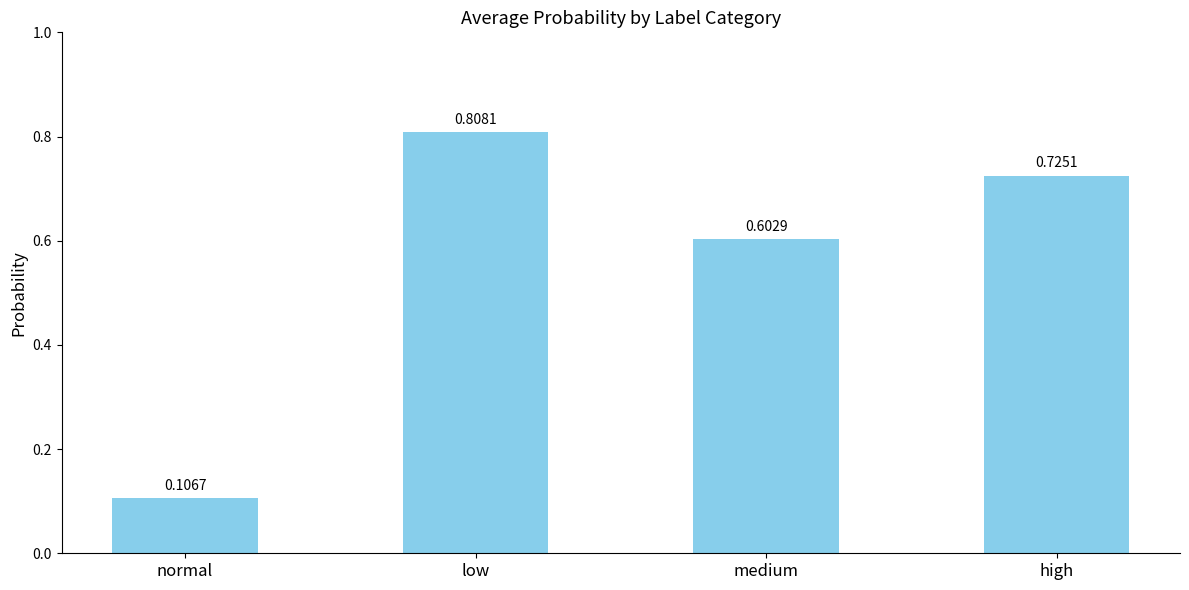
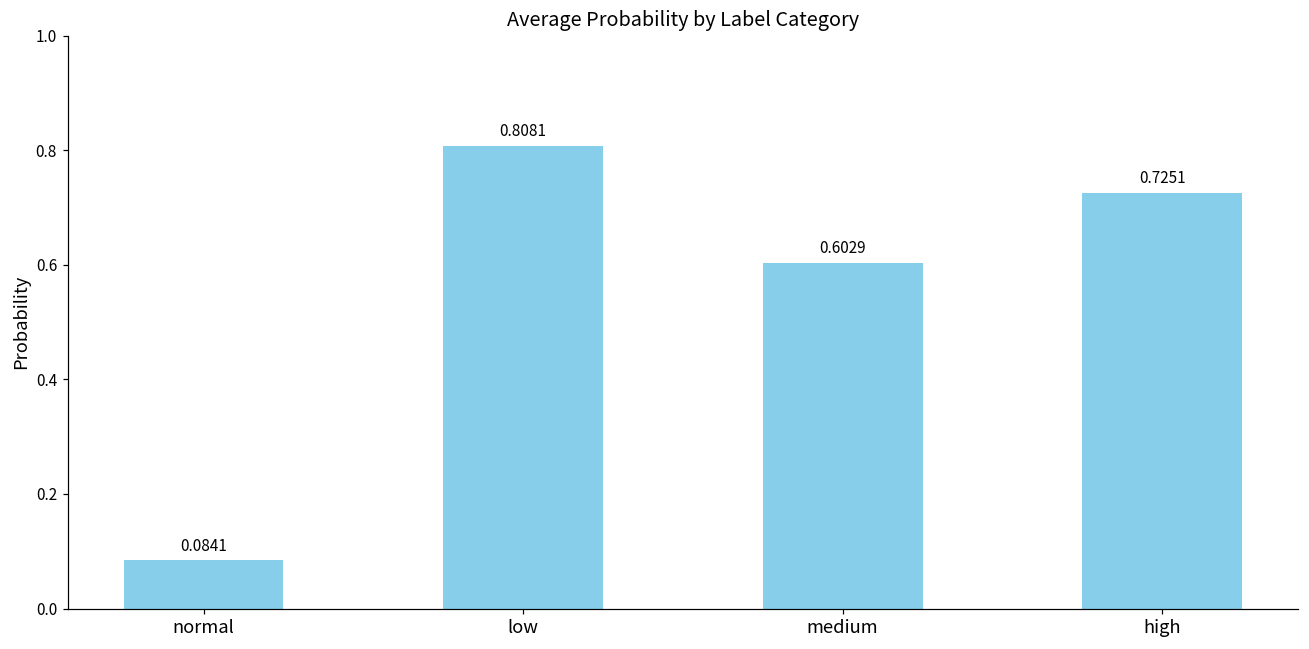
  {
-   "normal": 0.1067,
+   "normal": 0.0841,
    "low": 0.8081,
    "medium": 0.6029,
    "high": 0.7251
  }
